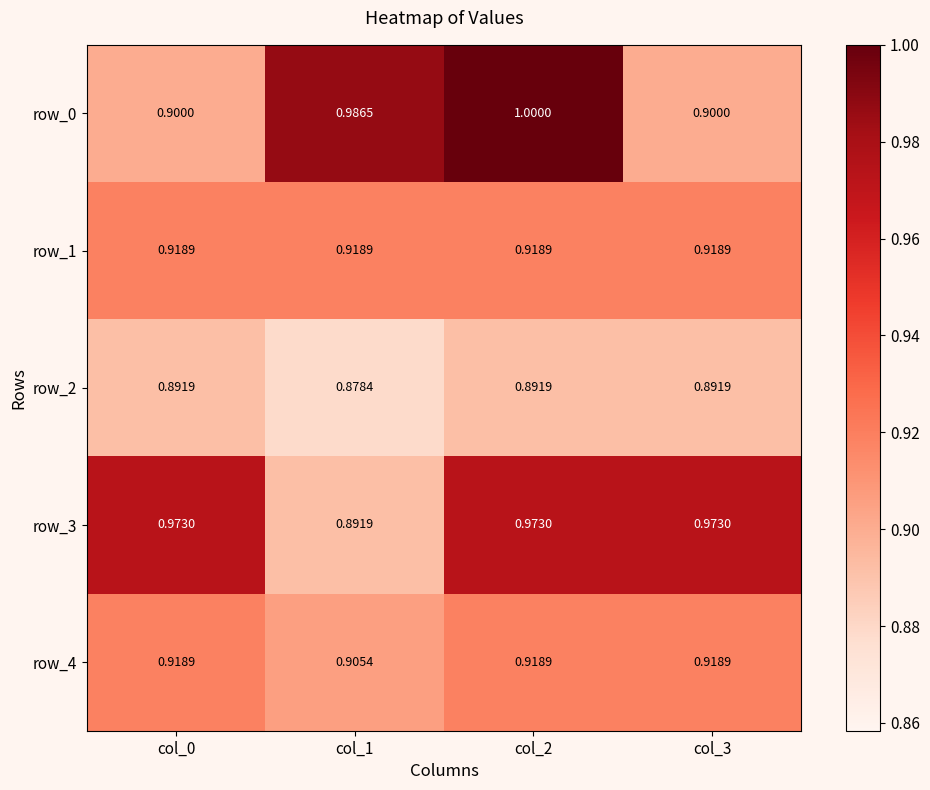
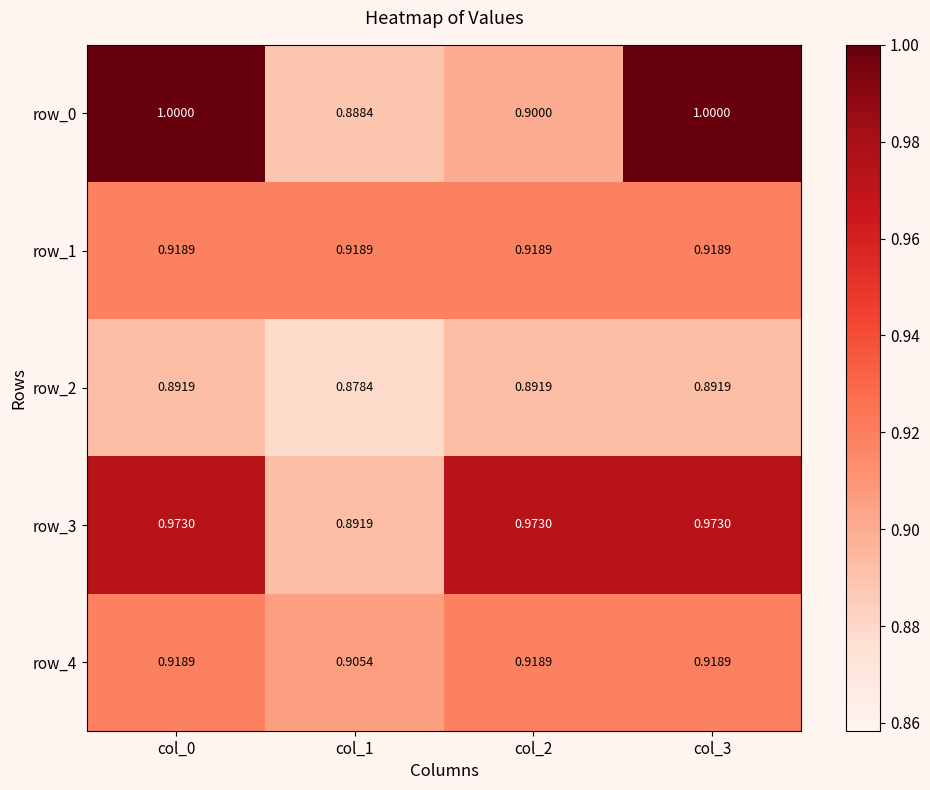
  {
    "row_0": {
-     "col_0": 0.9000,
-     "col_1": 0.9865,
-     "col_2": 1.0000,
-     "col_3": 0.9000
+     "col_0": 1.0000,
+     "col_1": 0.8884,
+     "col_2": 0.9000,
+     "col_3": 1.0000
    },
    "row_1": {
      "col_0": 0.9189,
      "col_1": 0.9189,
      "col_2": 0.9189,
      "col_3": 0.9189
    },
    "row_2": {
      "col_0": 0.8919,
      "col_1": 0.8784,
      "col_2": 0.8919,
      "col_3": 0.8919
    },
    "row_3": {
      "col_0": 0.9730,
      "col_1": 0.8919,
      "col_2": 0.9730,
      "col_3": 0.9730
    },
    "row_4": {
      "col_0": 0.9189,
      "col_1": 0.9054,
      "col_2": 0.9189,
      "col_3": 0.9189
    }
  }
